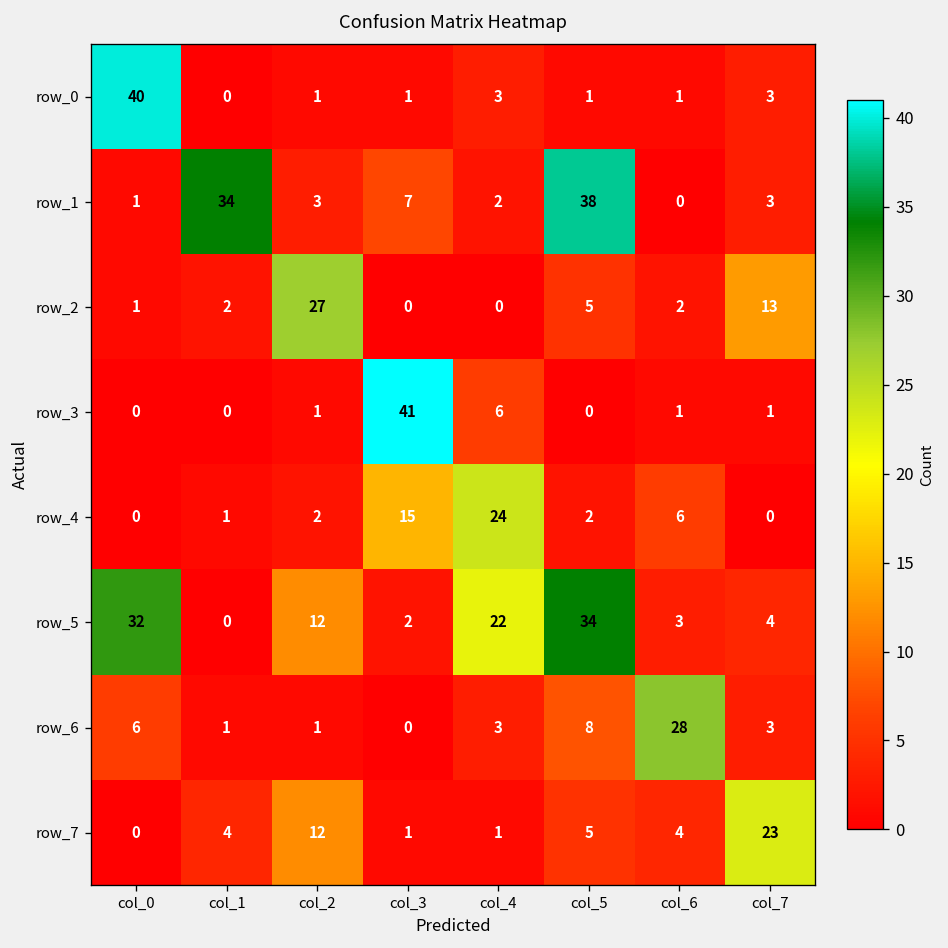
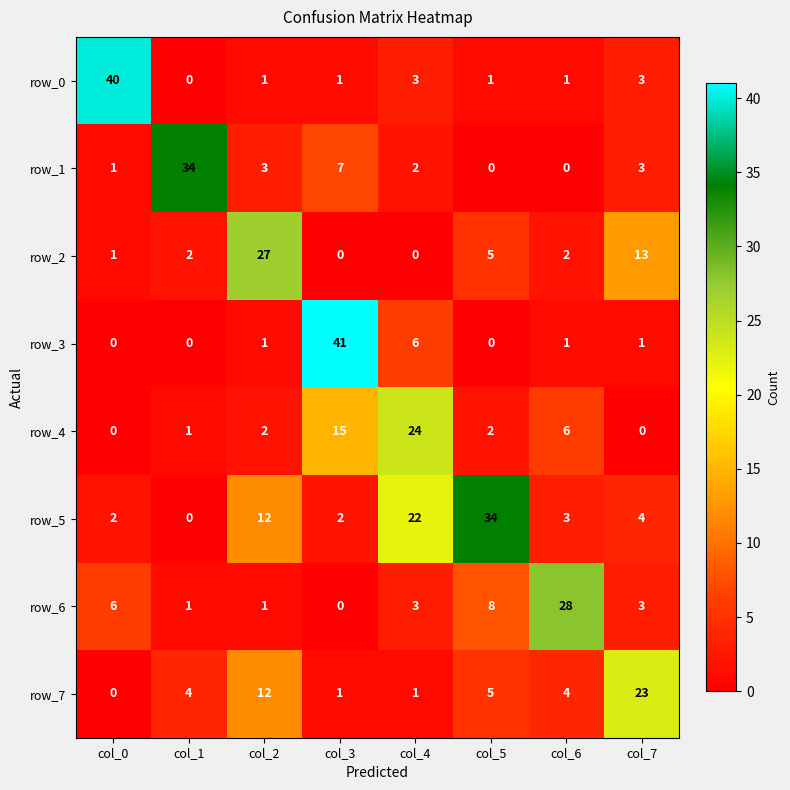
  {
    "row_0": {
      "col_0": 40,
      "col_1": 0,
      "col_2": 1,
      "col_3": 1,
      "col_4": 3,
      "col_5": 1,
      "col_6": 1,
      "col_7": 3
    },
    "row_1": {
      "col_0": 1,
      "col_1": 34,
      "col_2": 3,
      "col_3": 7,
      "col_4": 2,
-     "col_5": 38,
+     "col_5": 0,
      "col_6": 0,
      "col_7": 3
    },
    "row_2": {
      "col_0": 1,
      "col_1": 2,
      "col_2": 27,
      "col_3": 0,
      "col_4": 0,
      "col_5": 5,
      "col_6": 2,
      "col_7": 13
    },
    "row_3": {
      "col_0": 0,
      "col_1": 0,
      "col_2": 1,
      "col_3": 41,
      "col_4": 6,
      "col_5": 0,
      "col_6": 1,
      "col_7": 1
    },
    "row_4": {
      "col_0": 0,
      "col_1": 1,
      "col_2": 2,
      "col_3": 15,
      "col_4": 24,
      "col_5": 2,
      "col_6": 6,
      "col_7": 0
    },
    "row_5": {
-     "col_0": 32,
+     "col_0": 2,
      "col_1": 0,
      "col_2": 12,
      "col_3": 2,
      "col_4": 22,
      "col_5": 34,
      "col_6": 3,
      "col_7": 4
    },
    "row_6": {
      "col_0": 6,
      "col_1": 1,
      "col_2": 1,
      "col_3": 0,
      "col_4": 3,
      "col_5": 8,
      "col_6": 28,
      "col_7": 3
    },
    "row_7": {
      "col_0": 0,
      "col_1": 4,
      "col_2": 12,
      "col_3": 1,
      "col_4": 1,
      "col_5": 5,
      "col_6": 4,
      "col_7": 23
    }
  }
